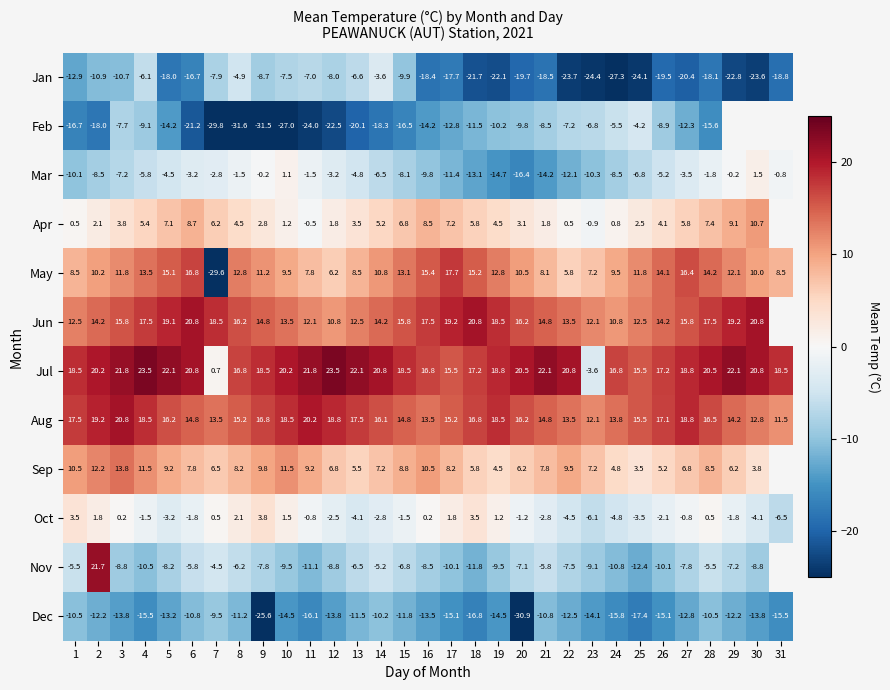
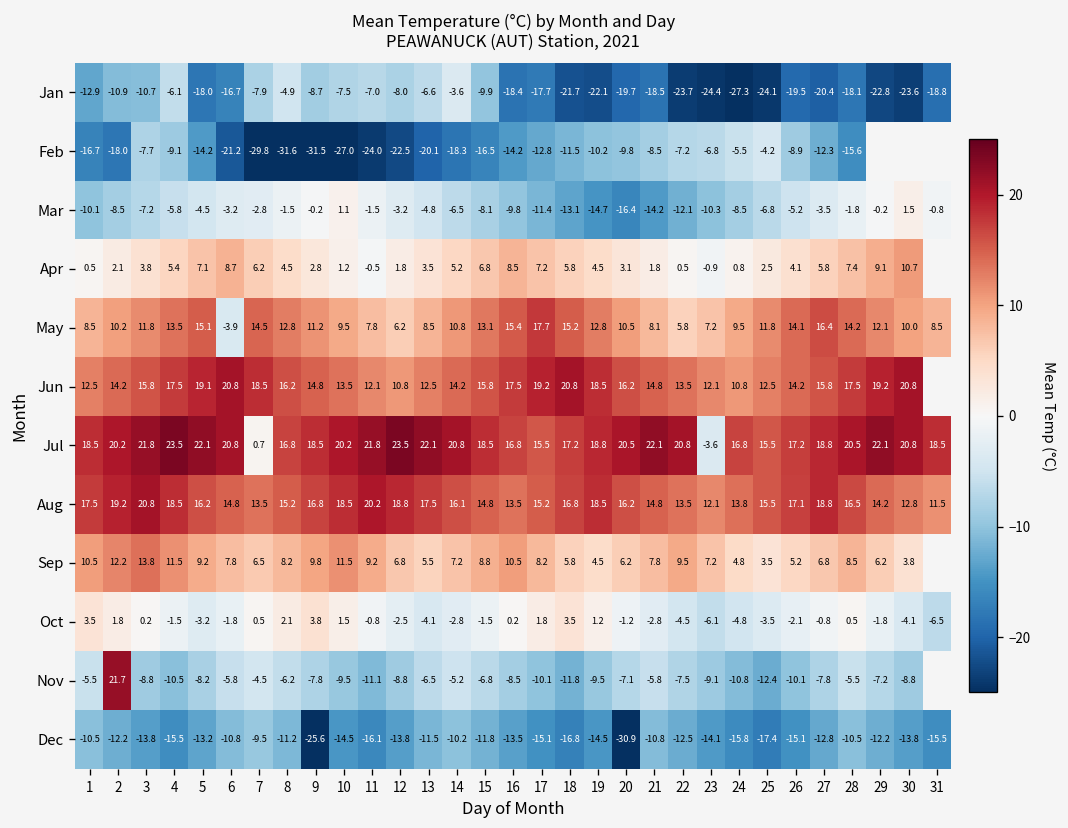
  {
    "May": {
      "1": 8.5,
      "2": 10.2,
      "3": 11.8,
      "4": 13.5,
      "5": 15.1,
-     "6": 16.8,
-     "7": -29.6,
+     "6": -3.9,
+     "7": 14.5,
      "8": 12.8,
      "9": 11.2,
      "10": 9.5,
      "11": 7.8,
      "12": 6.2,
      "13": 8.5,
      "14": 10.8,
      "15": 13.1,
      "16": 15.4,
      "17": 17.7,
      "18": 15.2,
      "19": 12.8,
      "20": 10.5,
      "21": 8.1,
      "22": 5.8,
      "23": 7.2,
      "24": 9.5,
      "25": 11.8,
      "26": 14.1,
      "27": 16.4,
      "28": 14.2,
      "29": 12.1,
      "30": 10.0,
      "31": 8.5
    }
  }
